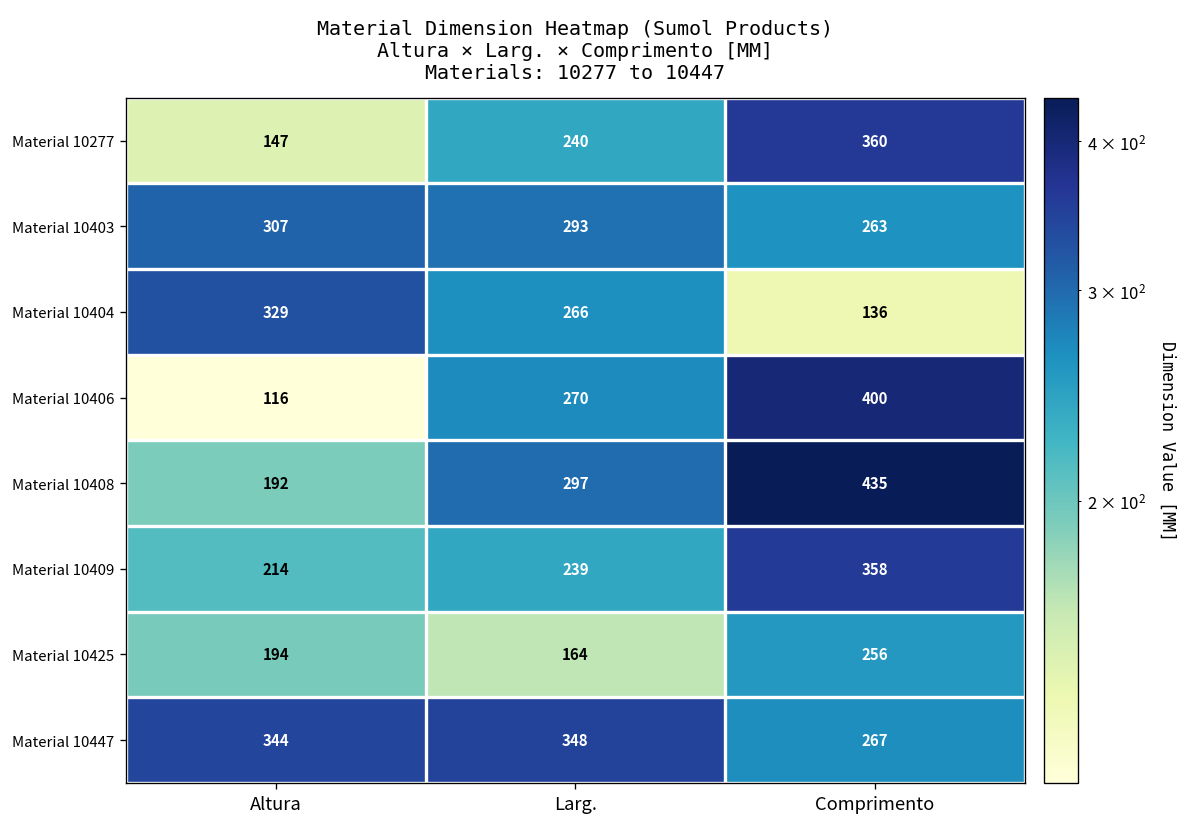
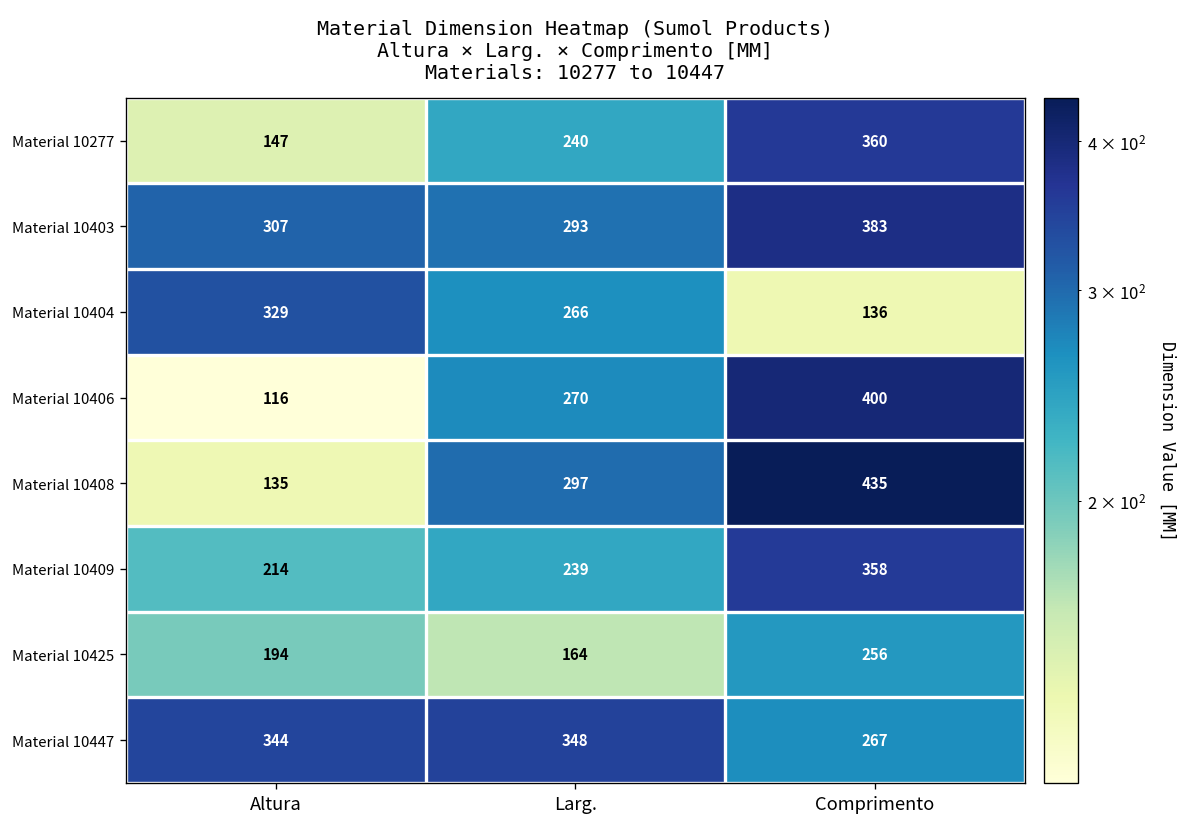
  {
    "Material 10277": {
      "Altura": 147,
      "Larg.": 240,
      "Comprimento": 360
    },
    "Material 10403": {
      "Altura": 307,
      "Larg.": 293,
-     "Comprimento": 263
+     "Comprimento": 383
    },
    "Material 10404": {
      "Altura": 329,
      "Larg.": 266,
      "Comprimento": 136
    },
    "Material 10406": {
      "Altura": 116,
      "Larg.": 270,
      "Comprimento": 400
    },
    "Material 10408": {
-     "Altura": 192,
+     "Altura": 135,
      "Larg.": 297,
      "Comprimento": 435
    },
    "Material 10409": {
      "Altura": 214,
      "Larg.": 239,
      "Comprimento": 358
    },
    "Material 10425": {
      "Altura": 194,
      "Larg.": 164,
      "Comprimento": 256
    },
    "Material 10447": {
      "Altura": 344,
      "Larg.": 348,
      "Comprimento": 267
    }
  }
